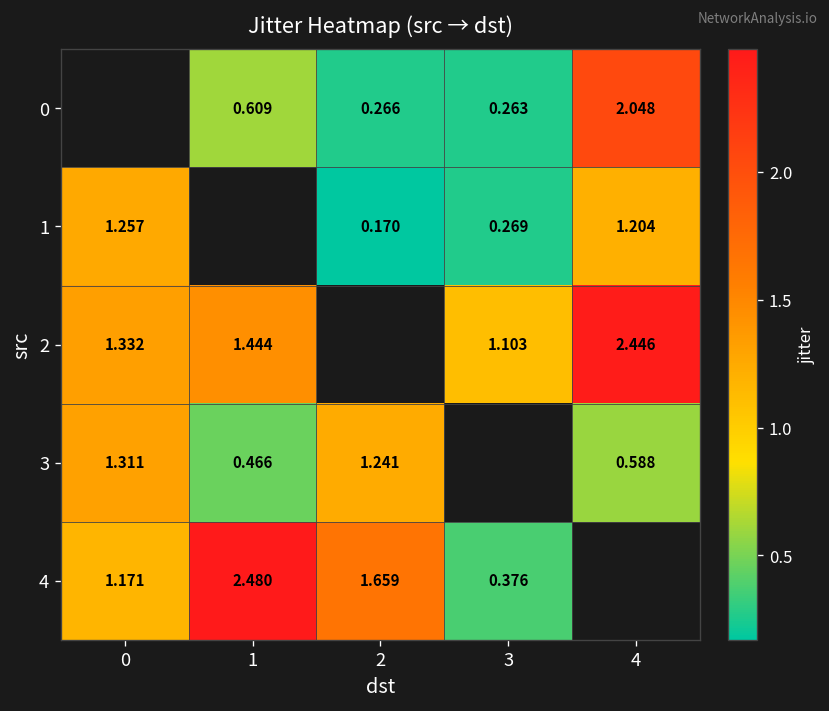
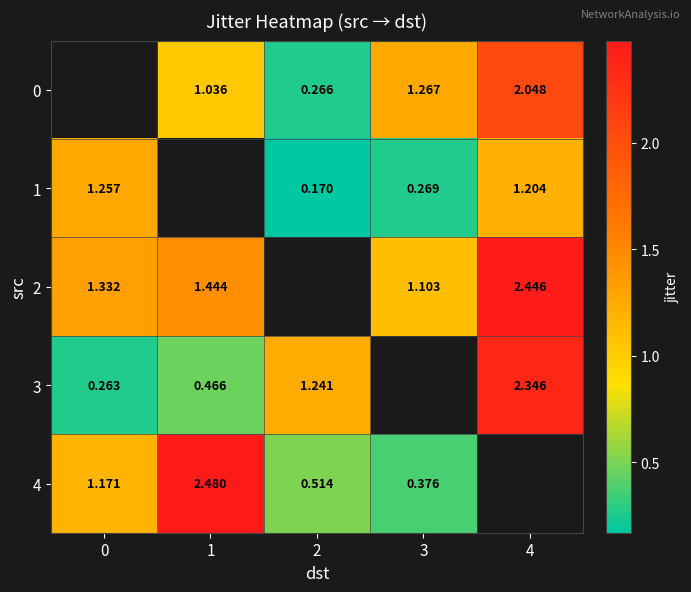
  {
    "0": {
-     "1": 0.609,
+     "1": 1.036,
      "2": 0.266,
-     "3": 0.263,
+     "3": 1.267,
      "4": 2.048
    },
    "1": {
      "0": 1.257,
      "2": 0.170,
      "3": 0.269,
      "4": 1.204
    },
    "2": {
      "0": 1.332,
      "1": 1.444,
      "3": 1.103,
      "4": 2.446
    },
    "3": {
-     "0": 1.311,
+     "0": 0.263,
      "1": 0.466,
      "2": 1.241,
-     "4": 0.588
+     "4": 2.346
    },
    "4": {
      "0": 1.171,
      "1": 2.480,
-     "2": 1.659,
+     "2": 0.514,
      "3": 0.376
    }
  }
